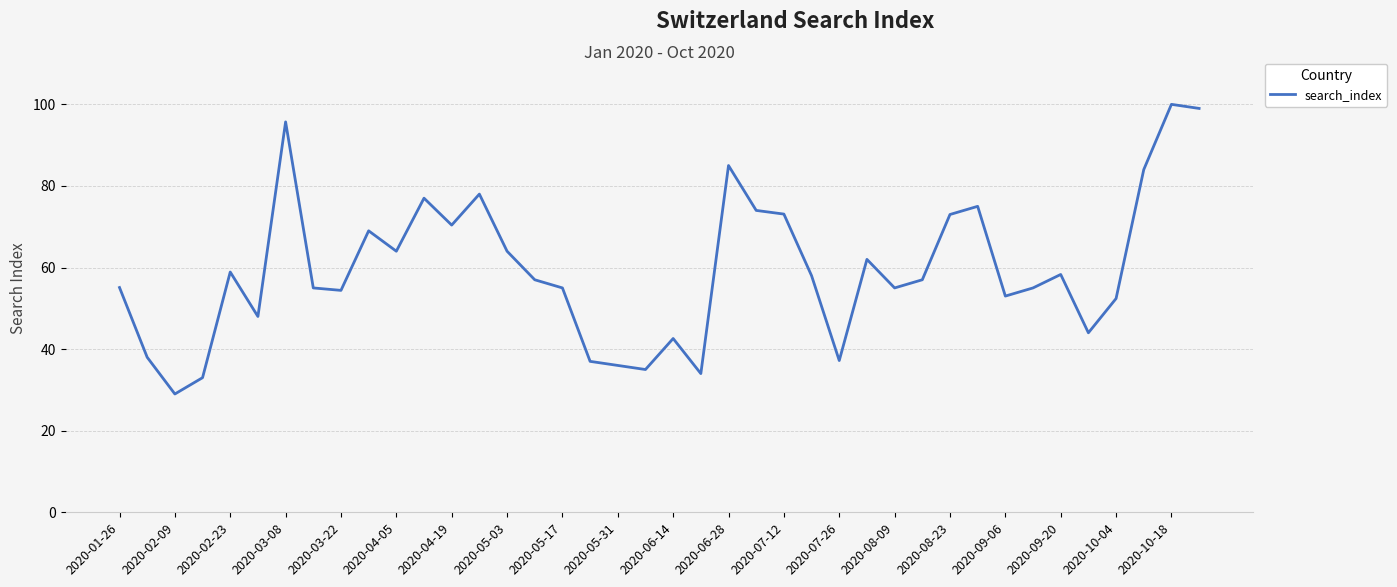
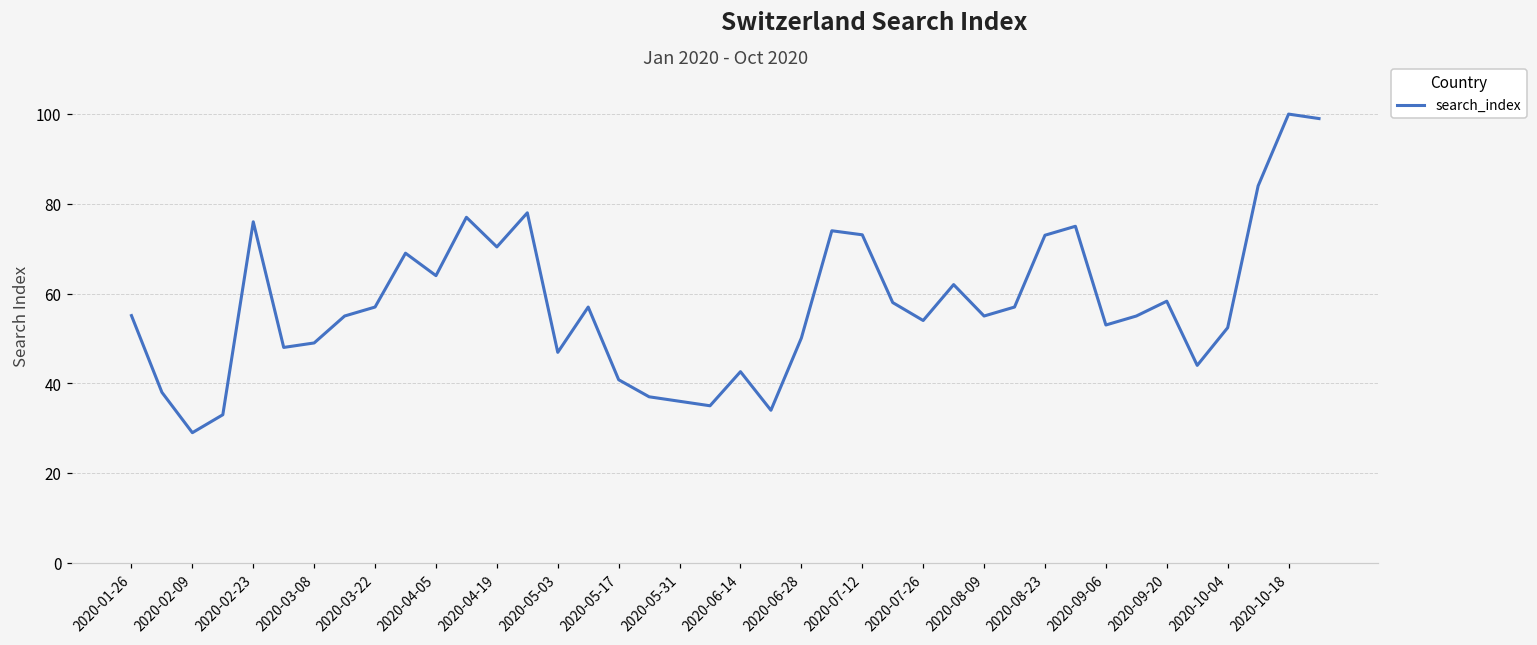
  {
    "2020-01-26": 55,
    "2020-02-09": 29,
-   "2020-02-23": 59,
-   "2020-03-08": 96,
-   "2020-03-22": 54,
+   "2020-02-23": 76,
+   "2020-03-08": 49,
+   "2020-03-22": 57,
    "2020-04-05": 64,
    "2020-04-19": 70,
-   "2020-05-03": 64,
-   "2020-05-17": 55,
+   "2020-05-03": 47,
+   "2020-05-17": 41,
    "2020-05-31": 36,
    "2020-06-14": 43,
-   "2020-06-28": 85,
+   "2020-06-28": 50,
    "2020-07-12": 73,
-   "2020-07-26": 37,
+   "2020-07-26": 54,
    "2020-08-09": 55,
    "2020-08-23": 73,
    "2020-09-06": 53,
    "2020-09-20": 58,
    "2020-10-04": 52,
    "2020-10-18": 100
  }
